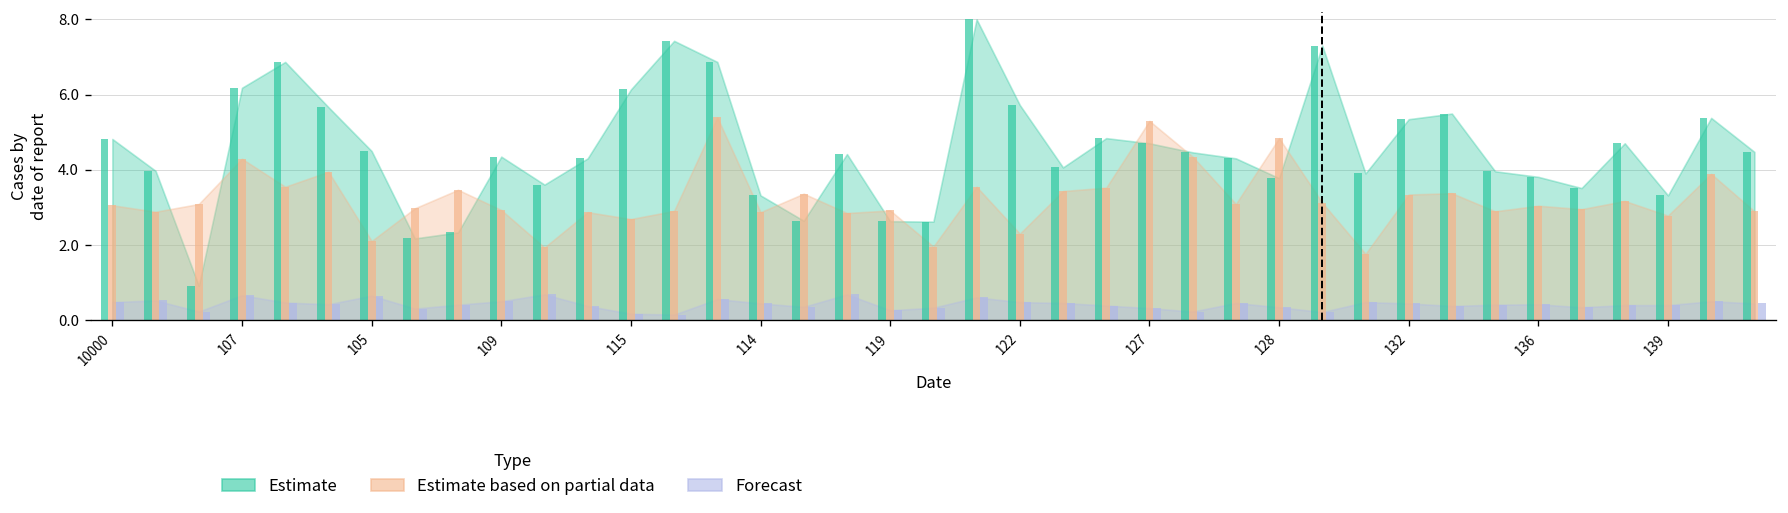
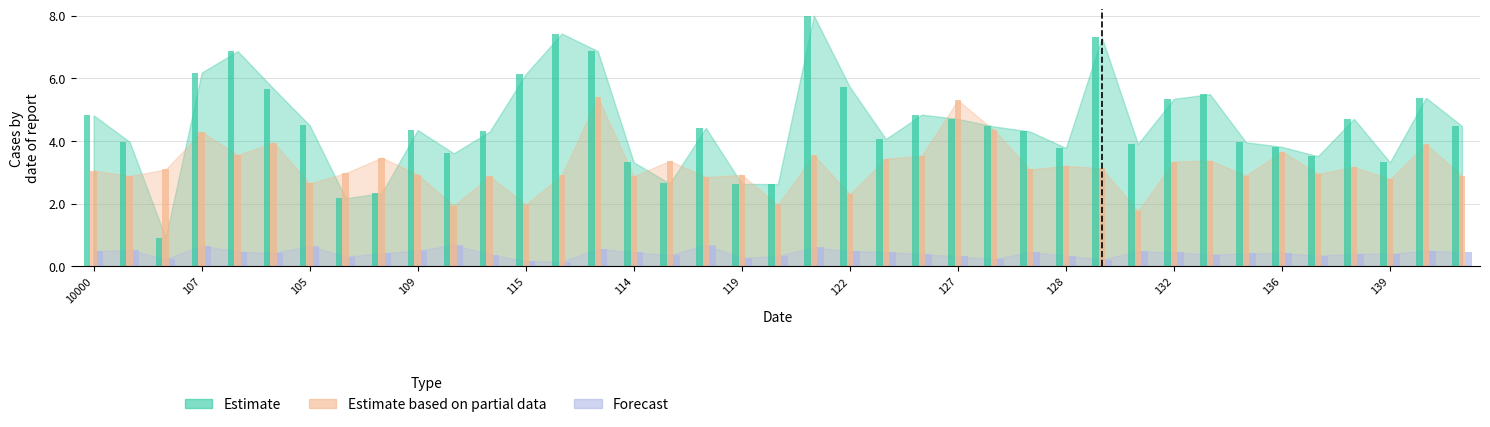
  {
    "Estimate based on partial data": {
      "10000": 3.1,
      "107": 4.3,
-     "105": 2.1,
+     "105": 2.6,
      "109": 2.9,
-     "115": 2.7,
+     "115": 2.0,
      "114": 2.9,
      "119": 2.9,
      "122": 2.3,
      "127": 5.3,
-     "128": 4.8,
+     "128": 3.2,
      "132": 3.3,
-     "136": 3.0,
+     "136": 3.7,
      "139": 2.8
    }
  }
